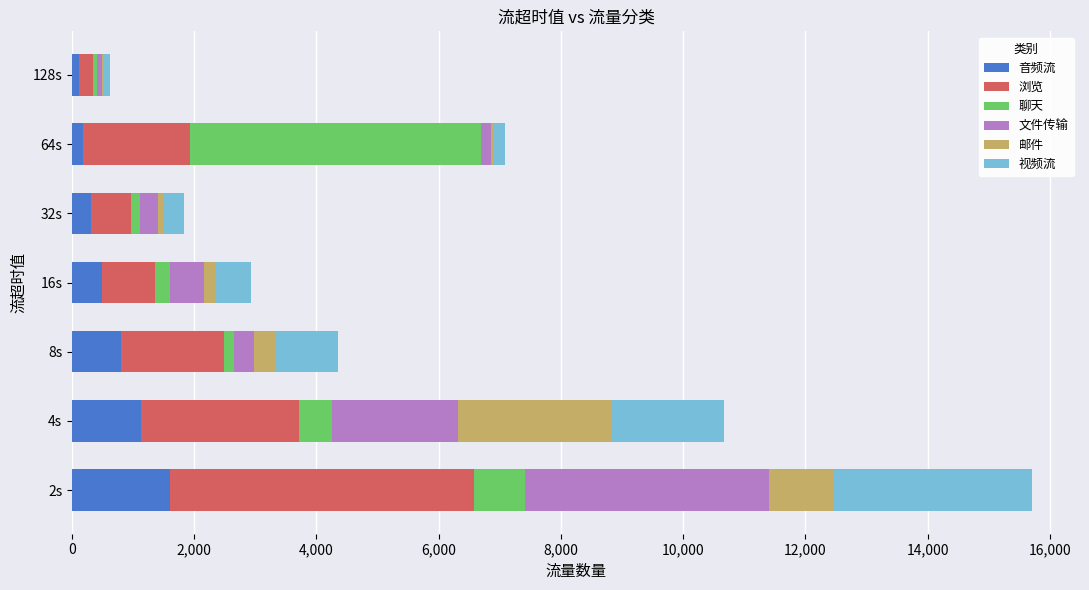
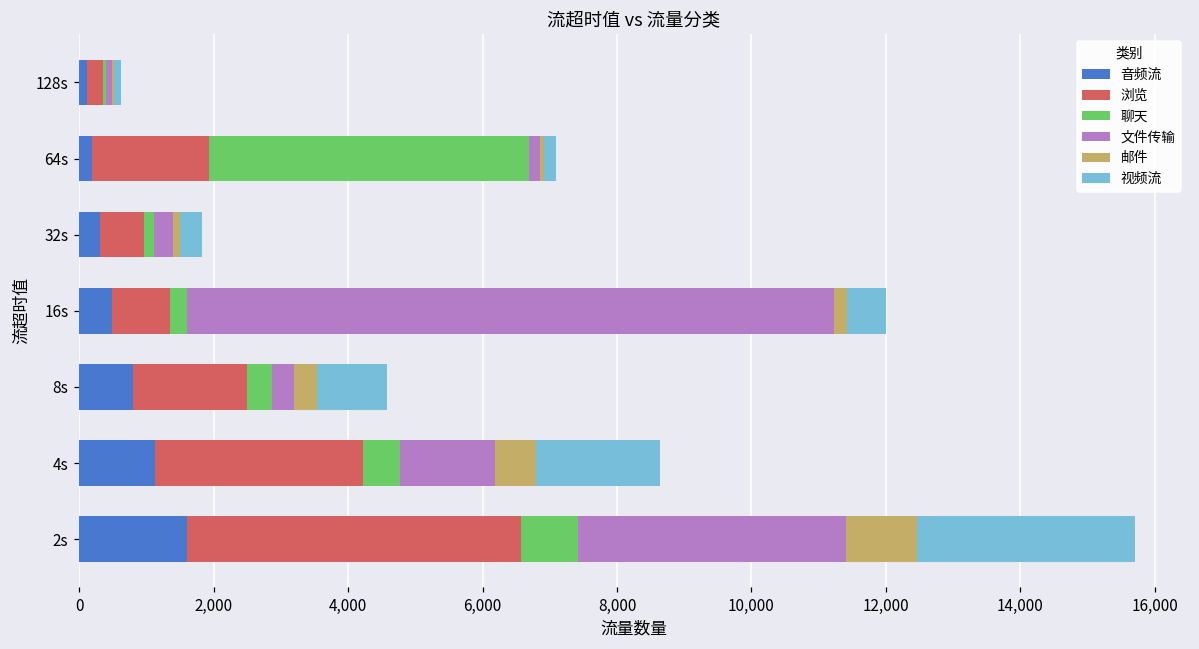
  {
    "音频流": {
      "128s": "100",
      "64s": "200",
      "32s": "300",
      "16s": "500",
      "8s": "800",
      "4s": "1,100",
      "2s": "1,600"
    },
    "浏览": {
      "128s": "200",
      "64s": "1,800",
      "32s": "700",
      "16s": "900",
      "8s": "1,700",
-     "4s": "2,600",
+     "4s": "3,100",
      "2s": "5,000"
    },
    "聊天": {
      "128s": "100",
      "64s": "4,800",
      "32s": "100",
      "16s": "200",
-     "8s": "200",
+     "8s": "400",
      "4s": "600",
      "2s": "800"
    },
    "文件传输": {
      "128s": "100",
      "64s": "200",
      "32s": "300",
-     "16s": "600",
+     "16s": "9,600",
      "8s": "300",
-     "4s": "2,100",
+     "4s": "1,400",
      "2s": "4,000"
    },
    "邮件": {
      "64s": "100",
      "32s": "100",
      "16s": "200",
      "8s": "300",
-     "4s": "2,500",
+     "4s": "600",
      "2s": "1,100"
    },
    "视频流": {
      "128s": "100",
      "64s": "200",
      "32s": "300",
      "16s": "600",
      "8s": "1,000",
      "4s": "1,800",
      "2s": "3,200"
    }
  }
